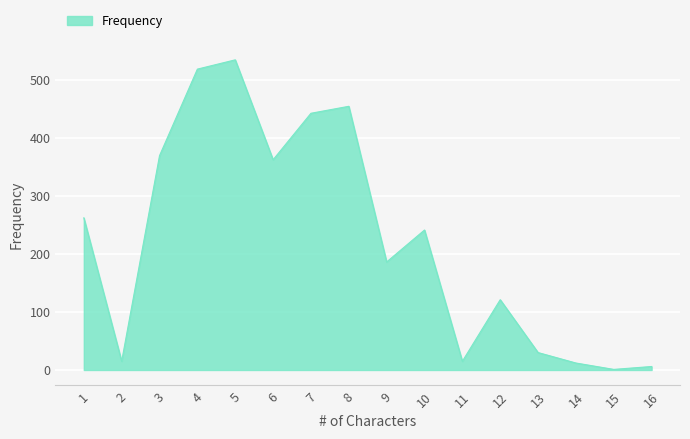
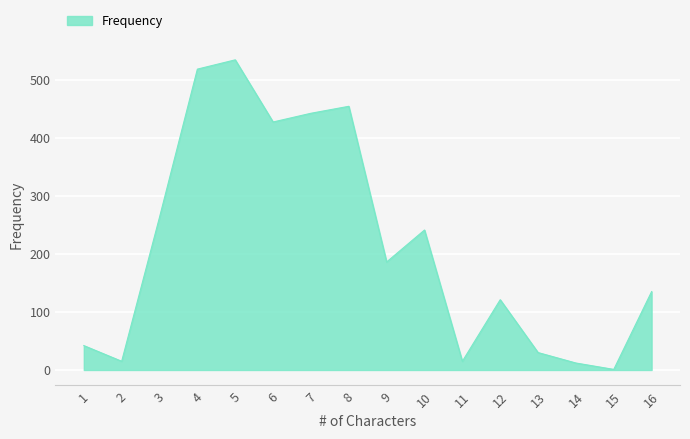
  {
-   "1": 260,
+   "1": 40,
    "2": 20,
-   "3": 370,
+   "3": 260,
    "4": 520,
    "5": 530,
-   "6": 360,
+   "6": 430,
    "7": 440,
    "8": 450,
    "9": 190,
    "10": 240,
    "11": 20,
    "12": 120,
    "13": 30,
    "14": 10,
    "15": 0,
-   "16": 10
+   "16": 140
  }
